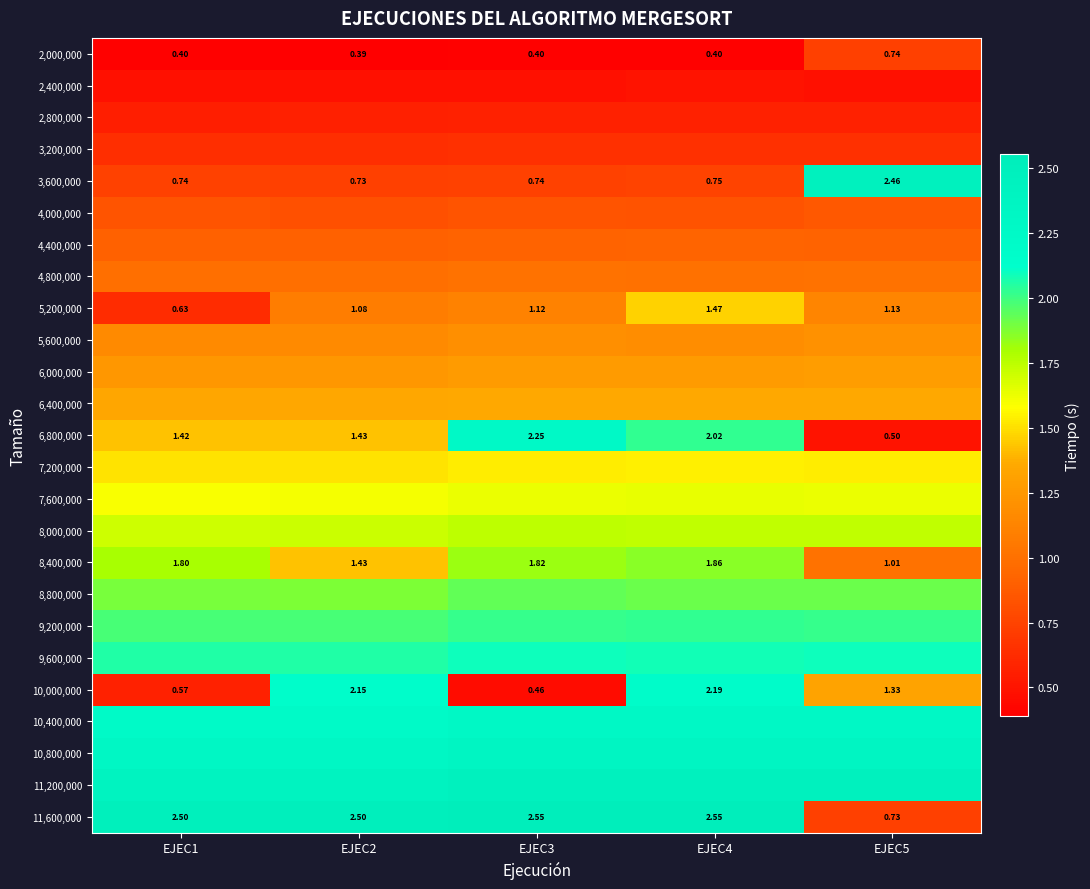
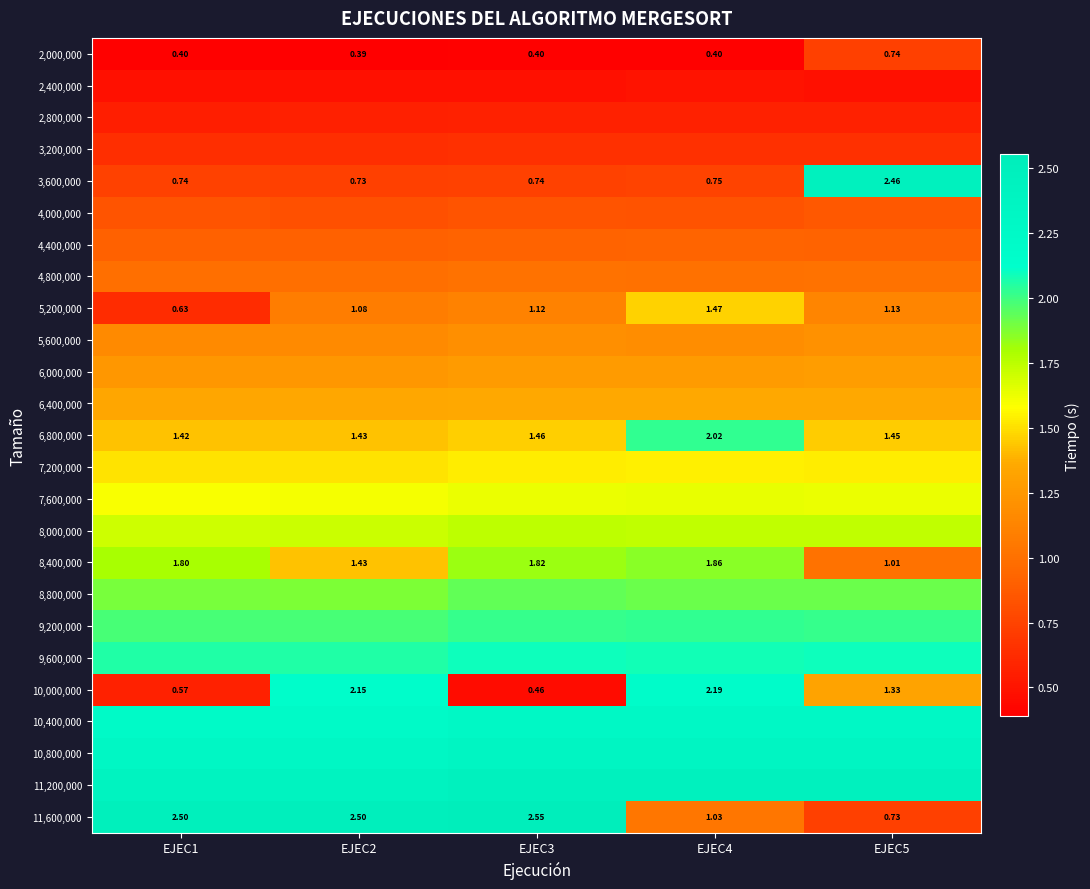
  {
    "2,000,000": {
      "EJEC1": 0.40,
      "EJEC2": 0.39,
      "EJEC3": 0.40,
      "EJEC4": 0.40,
      "EJEC5": 0.74
    },
    "3,600,000": {
      "EJEC1": 0.74,
      "EJEC2": 0.73,
      "EJEC3": 0.74,
      "EJEC4": 0.75,
      "EJEC5": 2.46
    },
    "5,200,000": {
      "EJEC1": 0.63,
      "EJEC2": 1.08,
      "EJEC3": 1.12,
      "EJEC4": 1.47,
      "EJEC5": 1.13
    },
    "6,800,000": {
      "EJEC1": 1.42,
      "EJEC2": 1.43,
-     "EJEC3": 2.25,
+     "EJEC3": 1.46,
      "EJEC4": 2.02,
-     "EJEC5": 0.50
+     "EJEC5": 1.45
    },
    "8,400,000": {
      "EJEC1": 1.80,
      "EJEC2": 1.43,
      "EJEC3": 1.82,
      "EJEC4": 1.86,
      "EJEC5": 1.01
    },
    "10,000,000": {
      "EJEC1": 0.57,
      "EJEC2": 2.15,
      "EJEC3": 0.46,
      "EJEC4": 2.19,
      "EJEC5": 1.33
    },
    "11,600,000": {
      "EJEC1": 2.50,
      "EJEC2": 2.50,
      "EJEC3": 2.55,
-     "EJEC4": 2.55,
+     "EJEC4": 1.03,
      "EJEC5": 0.73
    }
  }
